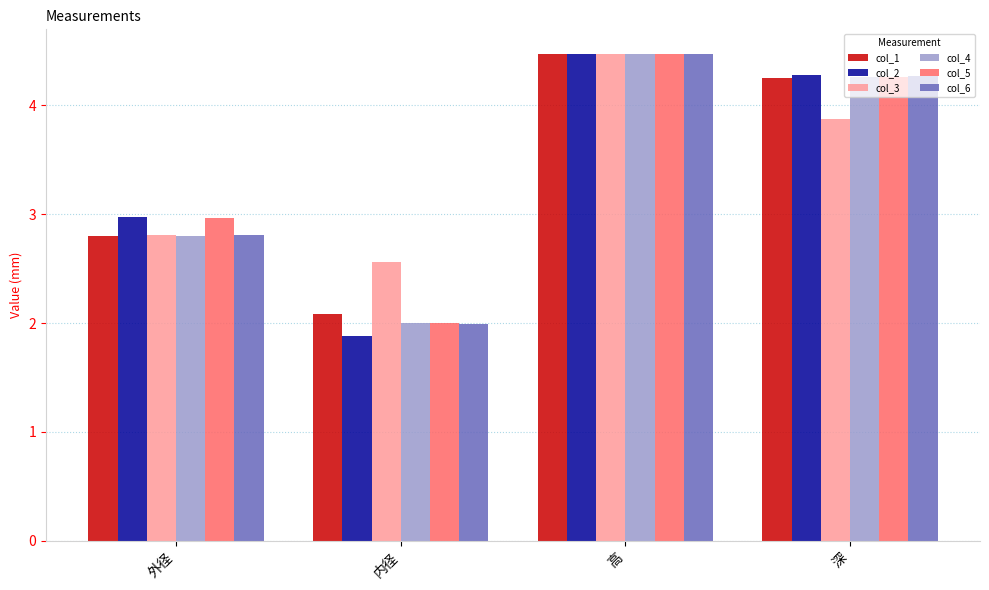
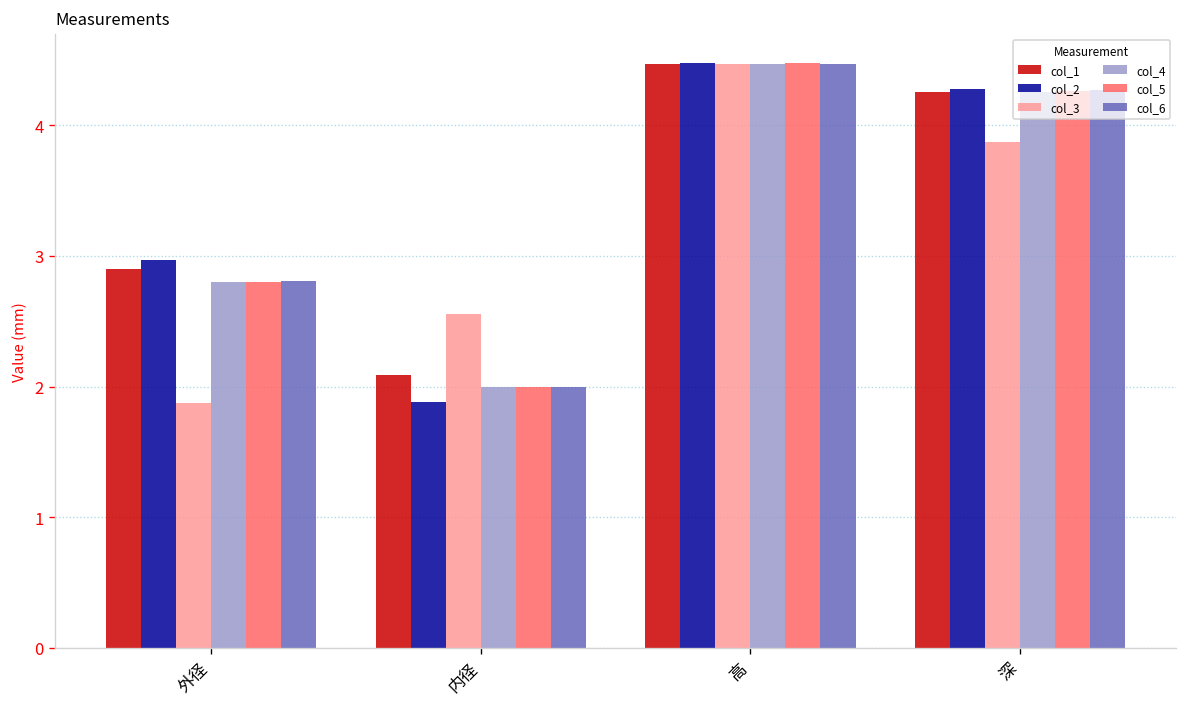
  {
    "col_1": {
-     "外径": 2.8,
+     "外径": 2.9,
      "内径": 2.1,
      "高": 4.47,
      "深": 4.26
    },
    "col_2": {
      "外径": 2.97,
      "内径": 1.88,
      "高": 4.47,
      "深": 4.28
    },
    "col_3": {
-     "外径": 2.81,
+     "外径": 1.87,
      "内径": 2.56,
      "高": 4.47,
      "深": 3.88
    },
    "col_4": {
      "外径": 2.80,
      "内径": 2.00,
      "高": 4.47
    },
    "col_5": {
-     "外径": 2.97,
+     "外径": 2.80,
      "内径": 2.00,
      "高": 4.47
    },
    "col_6": {
      "外径": 2.81,
      "内径": 2.00,
      "高": 4.47
    }
  }
